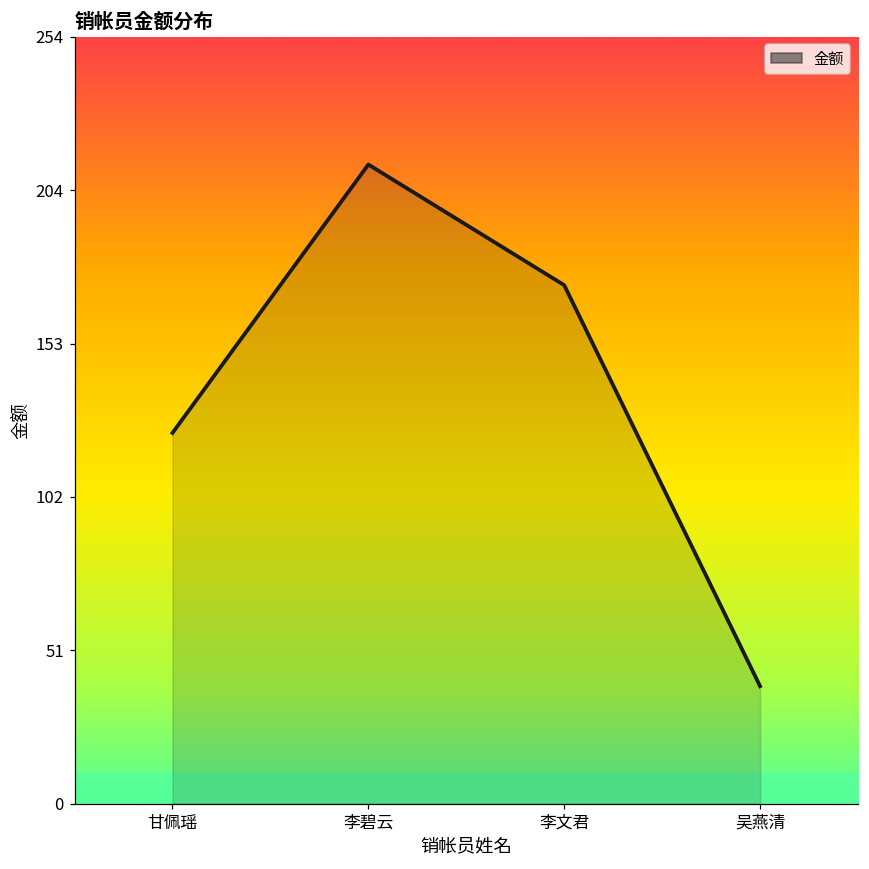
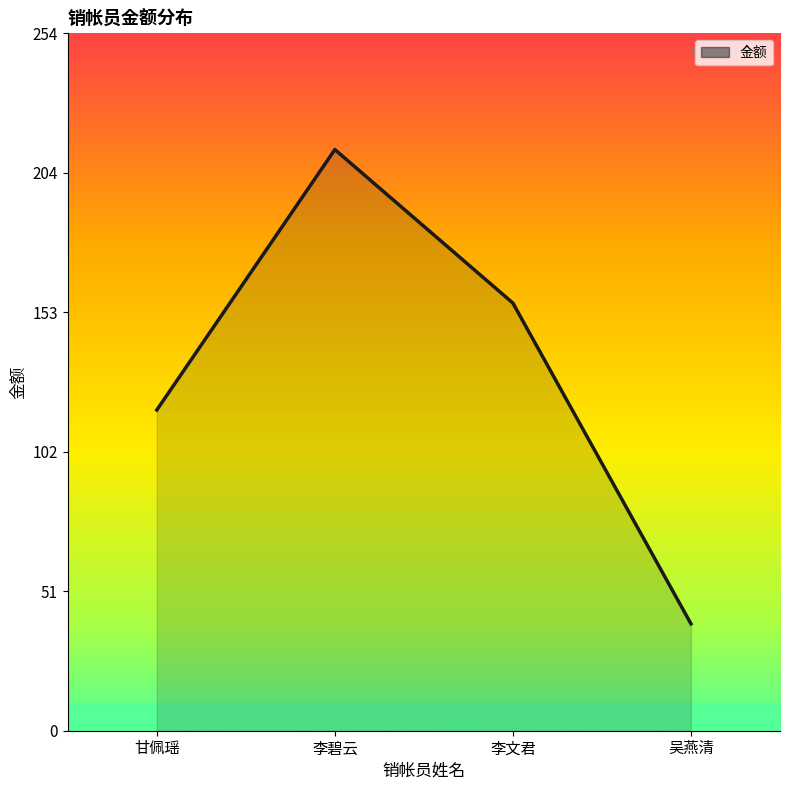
  {
-   "甘佩瑶": 123,
+   "甘佩瑶": 117,
    "李碧云": 212,
-   "李文君": 172,
+   "李文君": 156,
    "吴燕清": 39
  }
